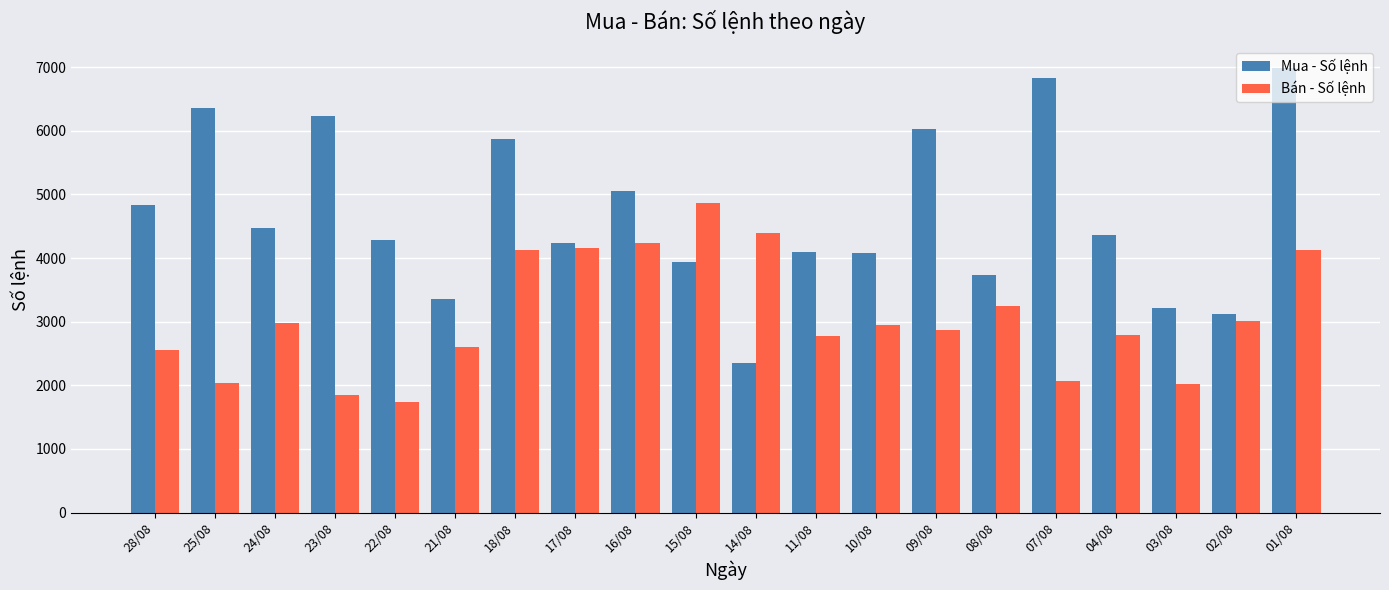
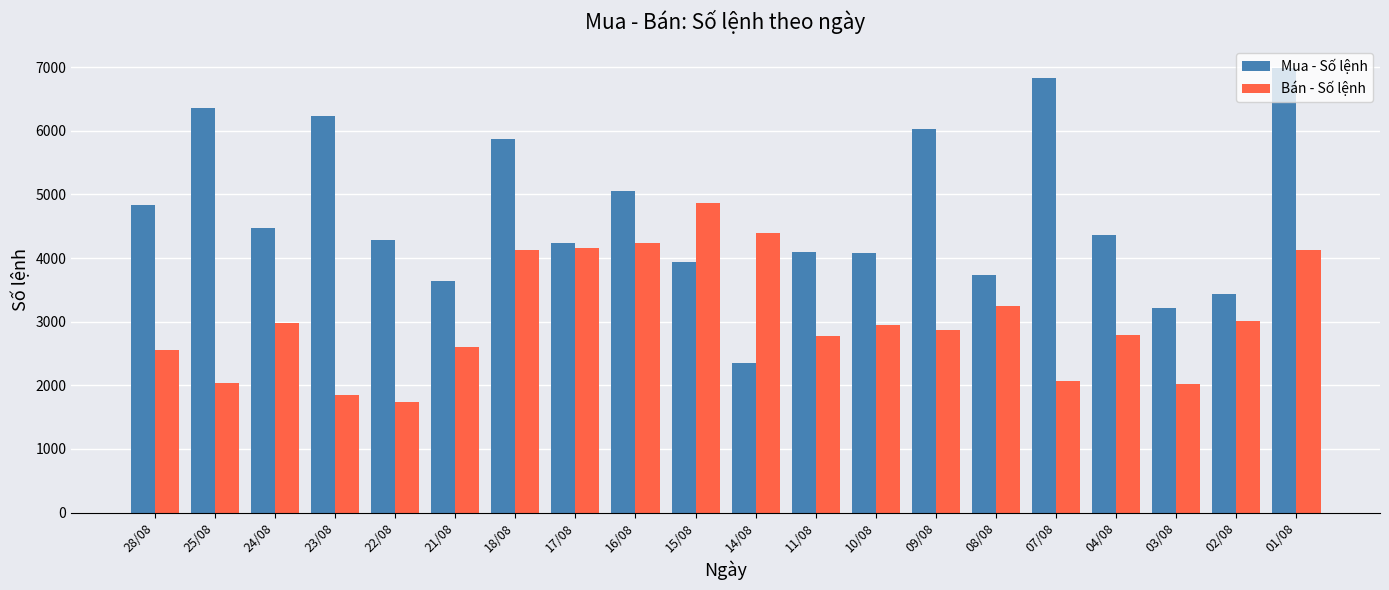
  {
    "Mua - Số lệnh": {
      "28/08": 4800,
      "25/08": 6400,
      "24/08": 4500,
      "23/08": 6200,
      "22/08": 4300,
-     "21/08": 3400,
+     "21/08": 3600,
      "18/08": 5900,
      "17/08": 4200,
      "16/08": 5100,
      "15/08": 3900,
      "14/08": 2300,
      "11/08": 4100,
      "10/08": 4100,
      "09/08": 6000,
      "08/08": 3700,
      "07/08": 6800,
      "04/08": 4400,
      "03/08": 3200,
-     "02/08": 3100
+     "02/08": 3400
    },
    "Bán - Số lệnh": {
      "28/08": 2500,
      "25/08": 2000,
      "24/08": 3000,
      "23/08": 1800,
      "22/08": 1700,
      "21/08": 2600,
      "18/08": 4100,
      "17/08": 4200,
      "16/08": 4200,
      "15/08": 4900,
      "14/08": 4400,
      "11/08": 2800,
      "10/08": 3000,
      "09/08": 2900,
      "08/08": 3300,
      "07/08": 2100,
      "04/08": 2800,
      "03/08": 2000,
      "02/08": 3000,
      "01/08": 4100
    }
  }
